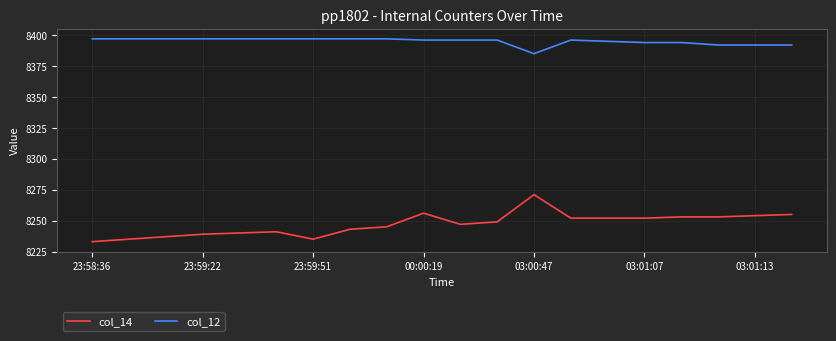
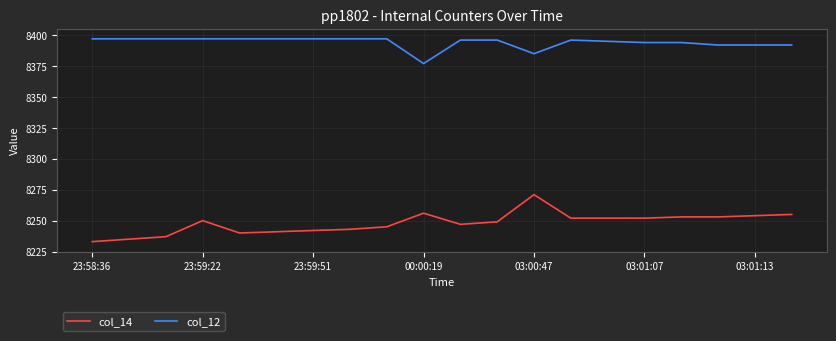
  {
    "col_14": {
      "23:58:36": 8233,
-     "23:59:22": 8239,
-     "23:59:51": 8235,
+     "23:59:22": 8250,
+     "23:59:51": 8242,
      "00:00:19": 8256,
      "03:00:47": 8271
    },
    "col_12": {
      "23:58:36": 8397,
      "23:59:22": 8397,
      "23:59:51": 8397,
-     "00:00:19": 8396,
+     "00:00:19": 8377,
      "03:00:47": 8385
    }
  }
